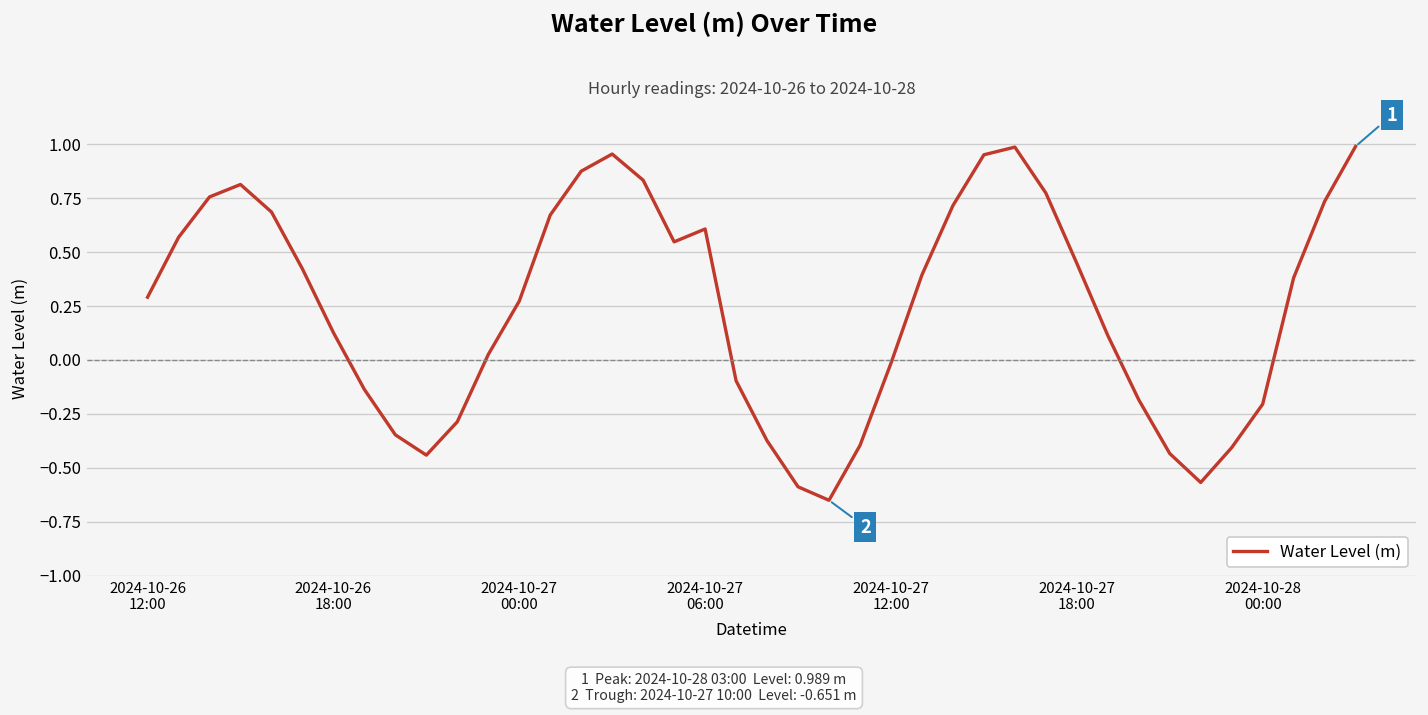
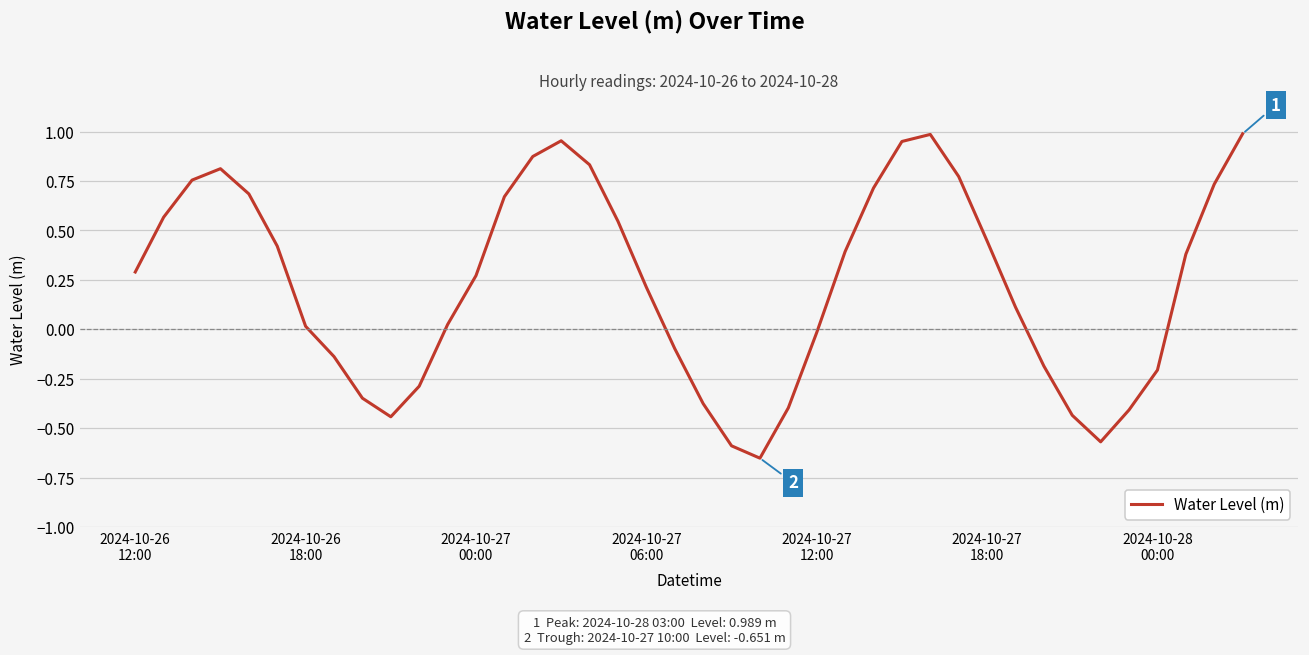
  {
    "2024-10-26 12:00": 0.29,
-   "2024-10-26 18:00": 0.13,
+   "2024-10-26 18:00": 0.02,
    "2024-10-27 00:00": 0.27,
-   "2024-10-27 06:00": 0.61,
+   "2024-10-27 06:00": 0.21,
    "2024-10-27 12:00": -0.02,
    "2024-10-27 18:00": 0.45,
    "2024-10-28 00:00": -0.21
  }
